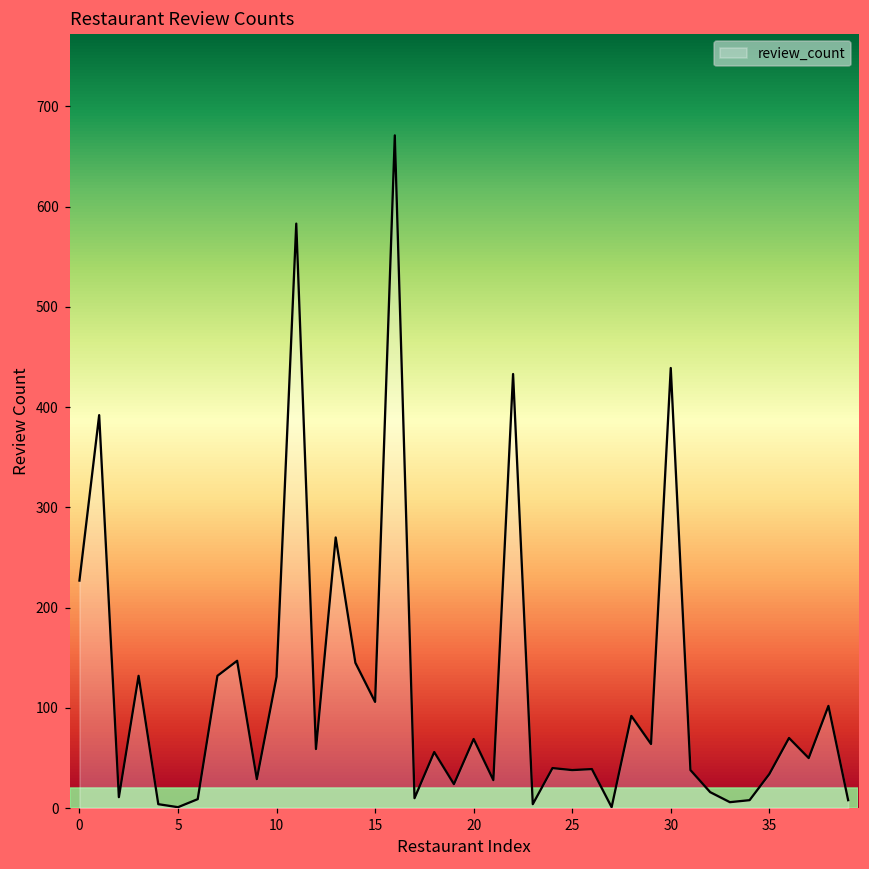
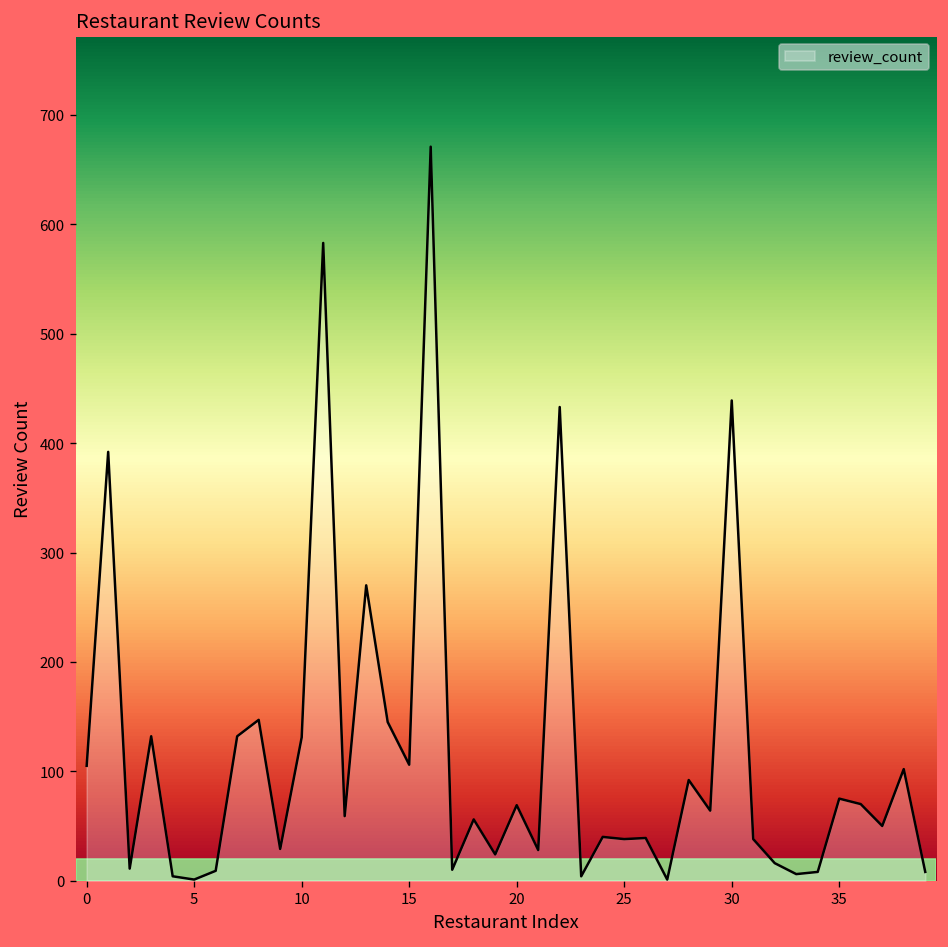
  {
-   "0": 230,
+   "0": 110,
    "10": 130,
    "15": 110,
    "20": 70,
    "25": 40,
    "30": 440,
-   "35": 30
+   "35": 80
  }
